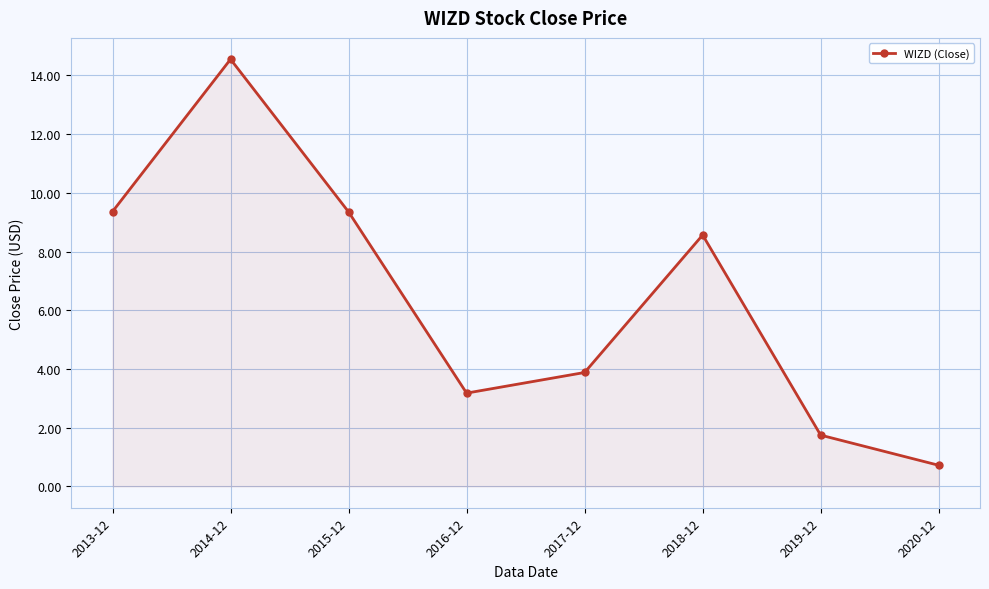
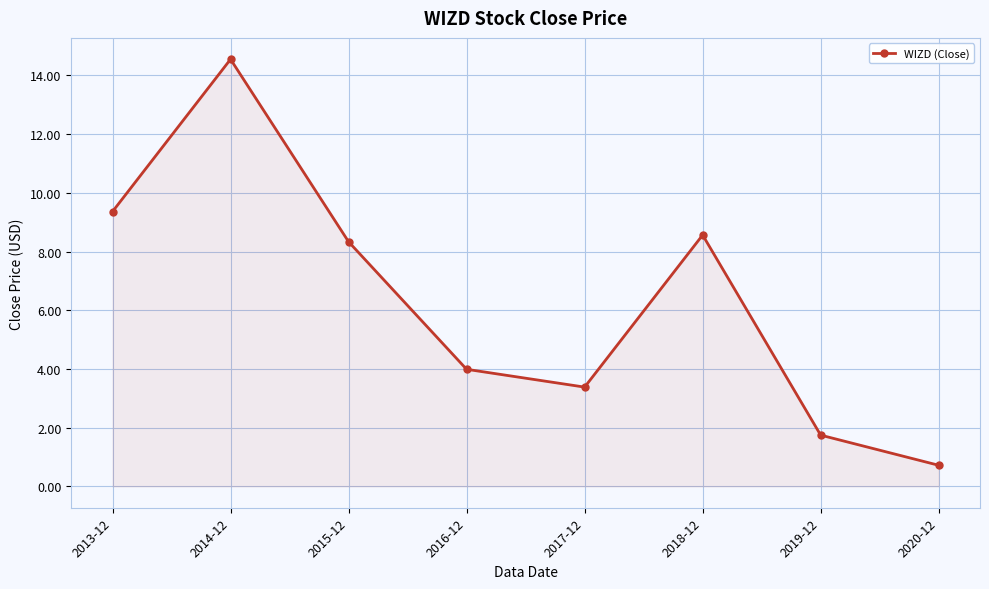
  {
    "2013-12": 9.4,
    "2014-12": 14.6,
-   "2015-12": 9.3,
-   "2016-12": 3.2,
-   "2017-12": 3.9,
+   "2015-12": 8.3,
+   "2016-12": 4.0,
+   "2017-12": 3.4,
    "2018-12": 8.6,
    "2019-12": 1.7,
    "2020-12": 0.7
  }
